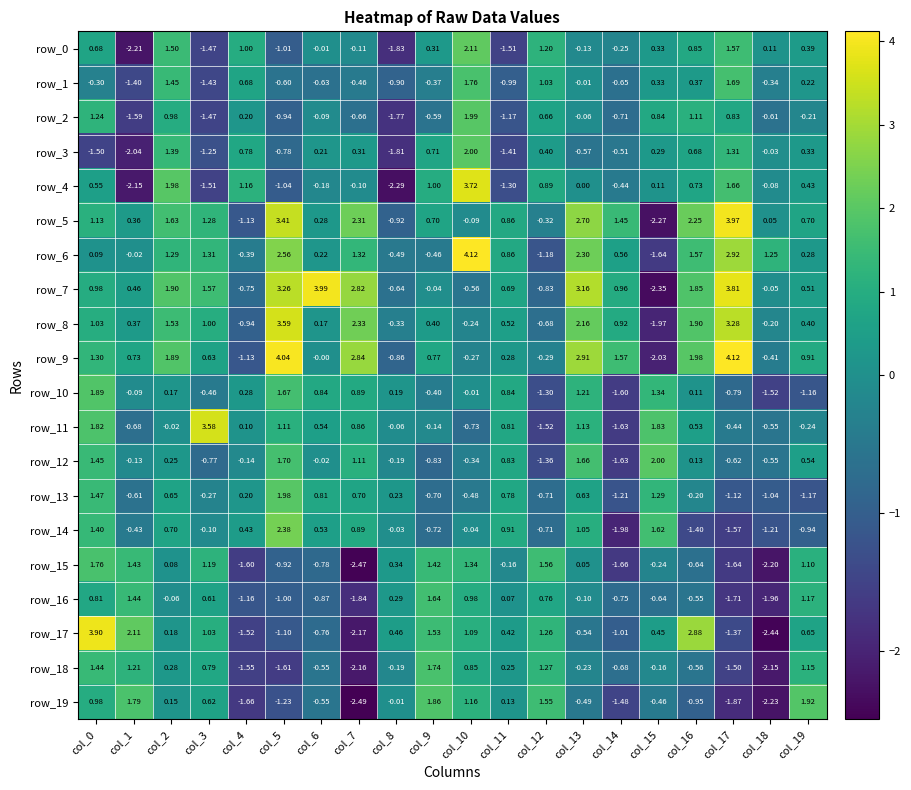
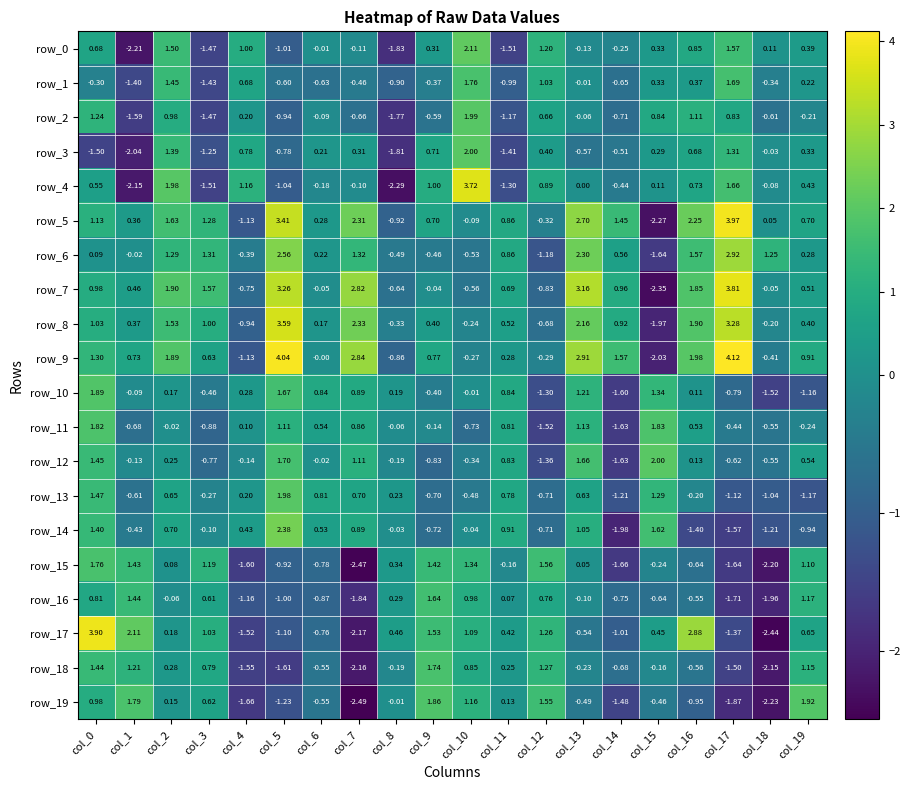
  {
    "row_6": {
      "col_0": 0.09,
      "col_1": -0.02,
      "col_2": 1.29,
      "col_3": 1.31,
      "col_4": -0.39,
      "col_5": 2.56,
      "col_6": 0.22,
      "col_7": 1.32,
      "col_8": -0.49,
      "col_9": -0.46,
-     "col_10": 4.12,
+     "col_10": -0.53,
      "col_11": 0.86,
      "col_12": -1.18,
      "col_13": 2.30,
      "col_14": 0.56,
      "col_15": -1.64,
      "col_16": 1.57,
      "col_17": 2.92,
      "col_18": 1.25,
      "col_19": 0.28
    },
    "row_7": {
      "col_0": 0.98,
      "col_1": 0.46,
      "col_2": 1.90,
      "col_3": 1.57,
      "col_4": -0.75,
      "col_5": 3.26,
-     "col_6": 3.99,
+     "col_6": -0.05,
      "col_7": 2.82,
      "col_8": -0.64,
      "col_9": -0.04,
      "col_10": -0.56,
      "col_11": 0.69,
      "col_12": -0.83,
      "col_13": 3.16,
      "col_14": 0.96,
      "col_15": -2.35,
      "col_16": 1.85,
      "col_17": 3.81,
      "col_18": -0.05,
      "col_19": 0.51
    },
    "row_11": {
      "col_0": 1.82,
      "col_1": -0.68,
      "col_2": -0.02,
-     "col_3": 3.58,
+     "col_3": -0.88,
      "col_4": 0.10,
      "col_5": 1.11,
      "col_6": 0.54,
      "col_7": 0.86,
      "col_8": -0.06,
      "col_9": -0.14,
      "col_10": -0.73,
      "col_11": 0.81,
      "col_12": -1.52,
      "col_13": 1.13,
      "col_14": -1.63,
      "col_15": 1.83,
      "col_16": 0.53,
      "col_17": -0.44,
      "col_18": -0.55,
      "col_19": -0.24
    }
  }
